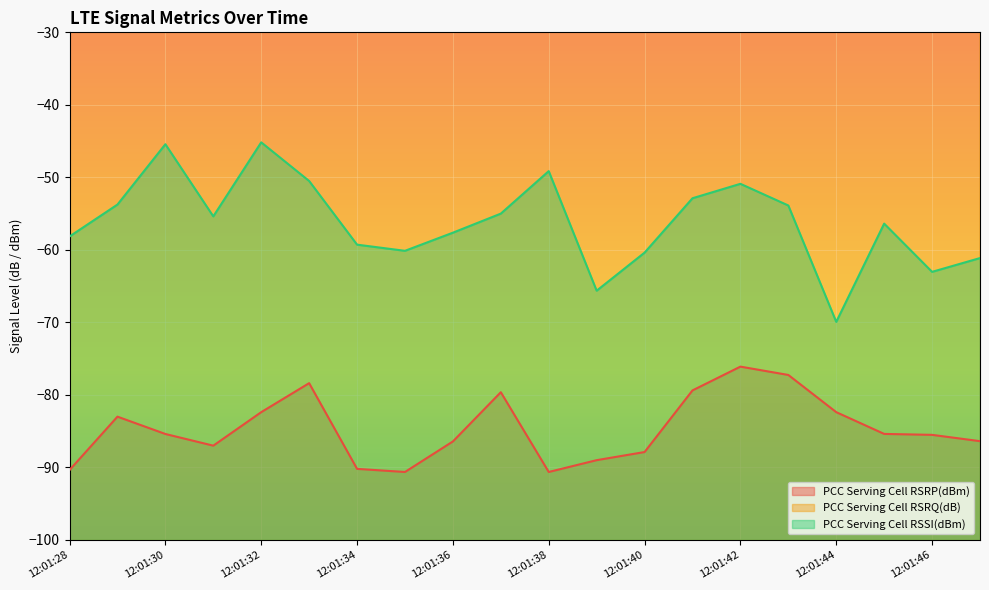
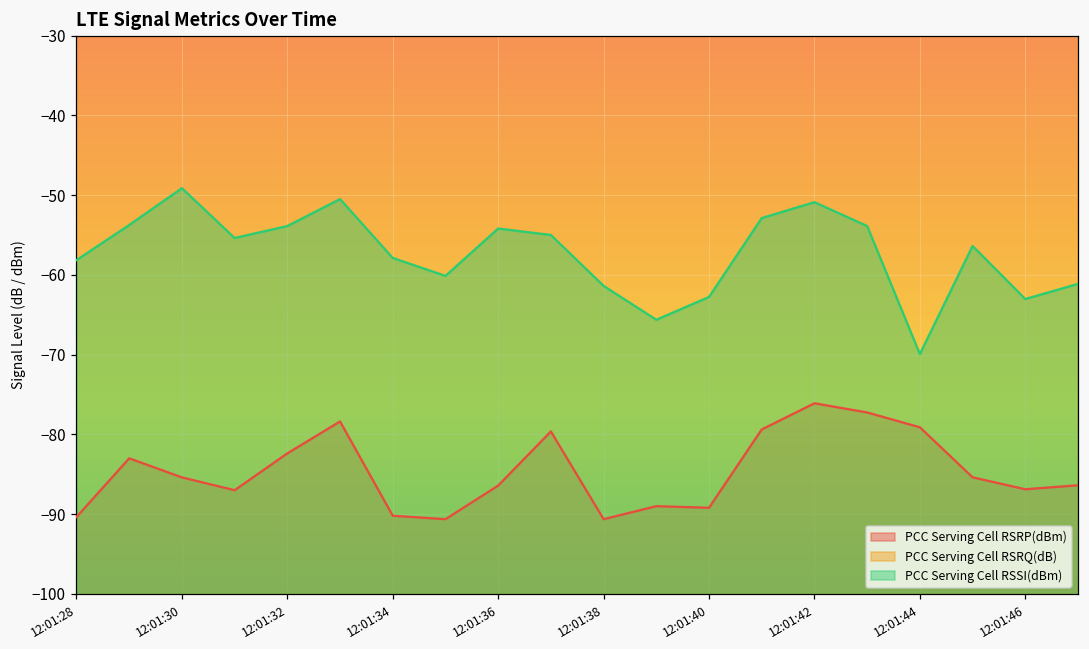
  {
    "PCC Serving Cell RSRP(dBm)": {
      "12:01:28": -90,
      "12:01:30": -85,
      "12:01:32": -82,
      "12:01:34": -90,
      "12:01:36": -86,
      "12:01:38": -91,
-     "12:01:40": -88,
+     "12:01:40": -89,
      "12:01:42": -76,
-     "12:01:44": -82,
-     "12:01:46": -86
+     "12:01:44": -79,
+     "12:01:46": -87
    },
    "PCC Serving Cell RSSI(dBm)": {
      "12:01:28": -58,
-     "12:01:30": -45,
-     "12:01:32": -45,
-     "12:01:34": -59,
-     "12:01:36": -58,
-     "12:01:38": -49,
-     "12:01:40": -60,
+     "12:01:30": -49,
+     "12:01:32": -54,
+     "12:01:34": -58,
+     "12:01:36": -54,
+     "12:01:38": -61,
+     "12:01:40": -63,
      "12:01:42": -51,
      "12:01:44": -70,
      "12:01:46": -63
    }
  }
